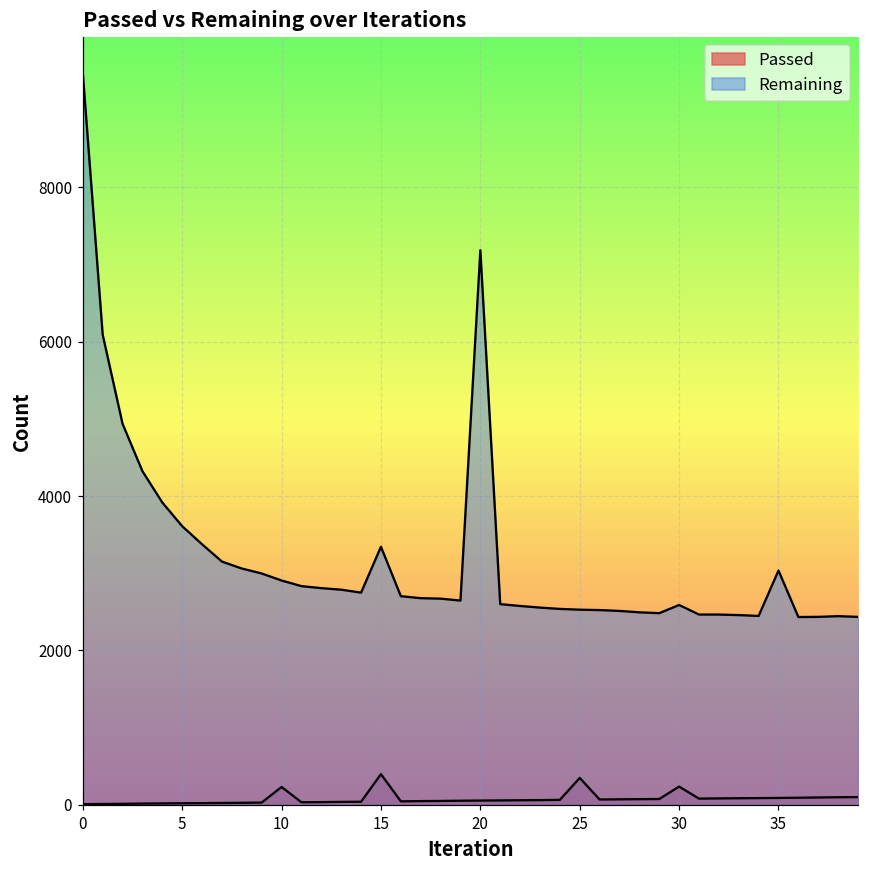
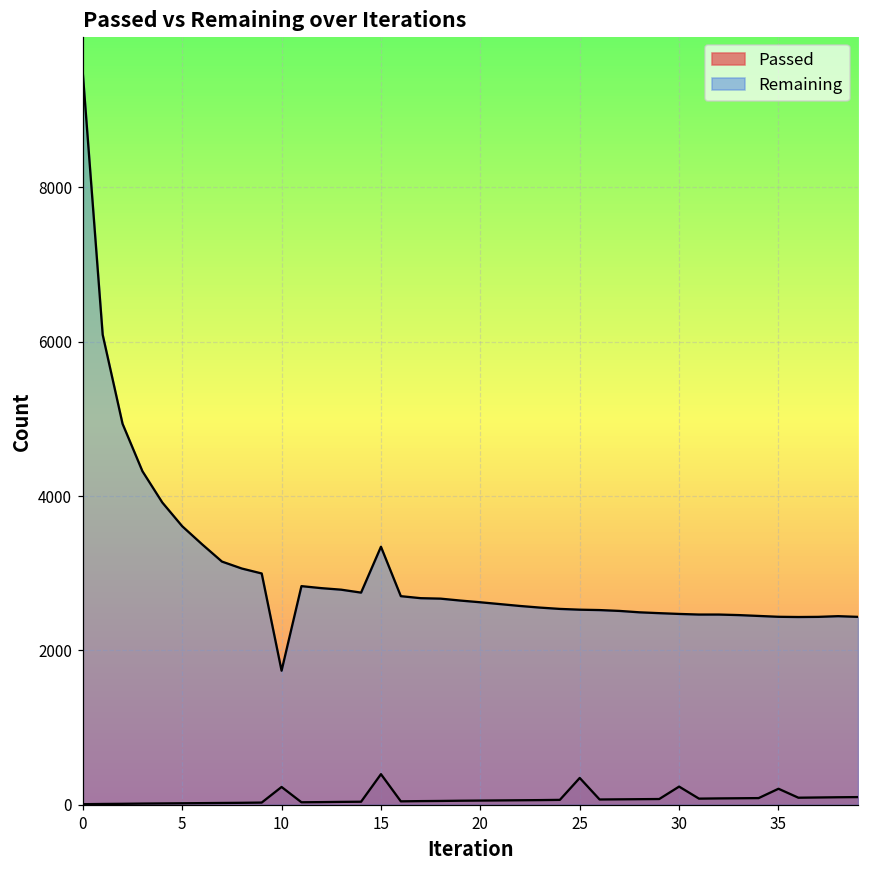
  {
    "Passed": {
      "0": 0,
      "5": 0,
      "10": 200,
      "15": 400,
      "20": 100,
      "25": 300,
      "30": 200,
-     "35": 100
+     "35": 200
    },
    "Remaining": {
      "0": 9500,
      "5": 3600,
-     "10": 2900,
+     "10": 1700,
      "15": 3300,
-     "20": 7200,
+     "20": 2600,
      "25": 2500,
-     "30": 2600,
-     "35": 3000
+     "30": 2500,
+     "35": 2400
    }
  }
